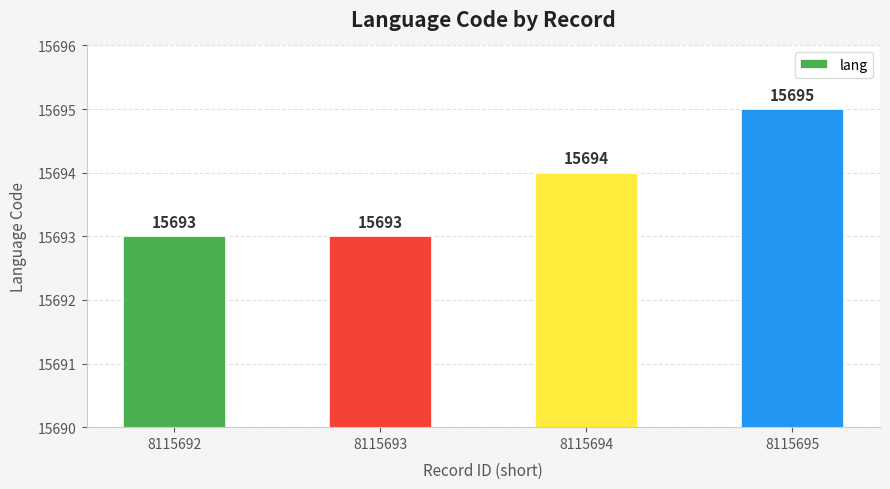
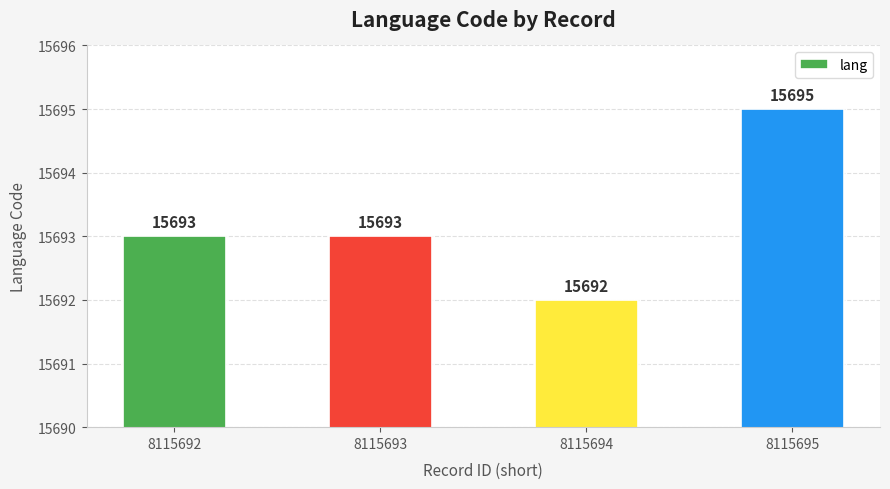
  {
    "8115692": 15693,
    "8115693": 15693,
-   "8115694": 15694,
+   "8115694": 15692,
    "8115695": 15695
  }
